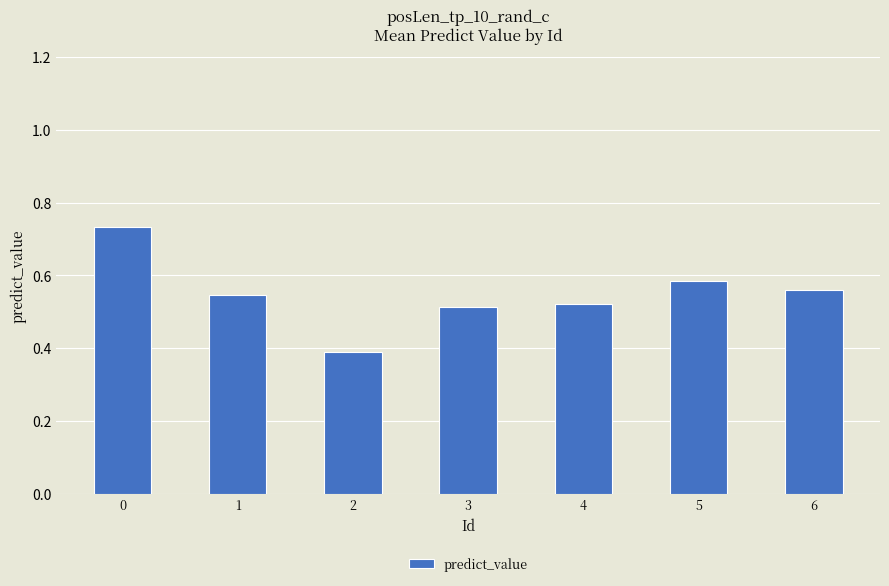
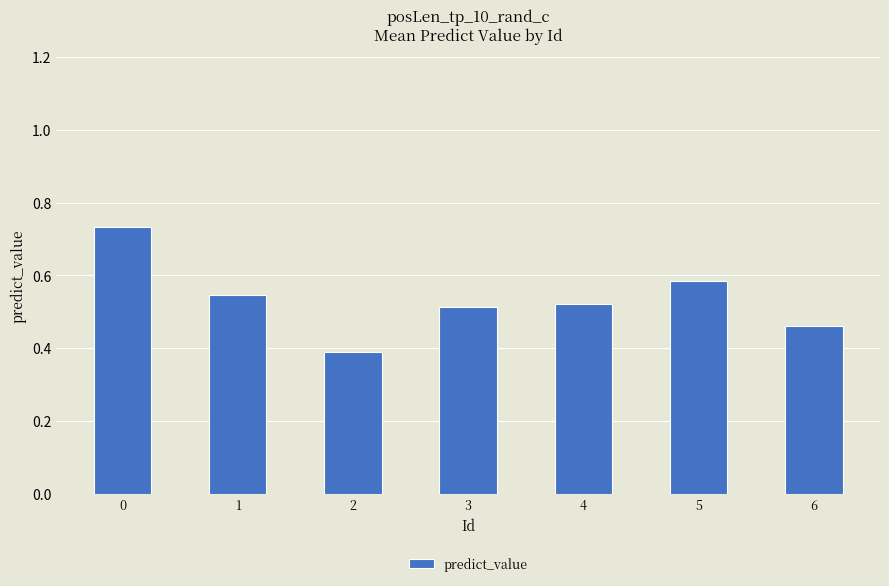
  {
    "0": 0.73,
    "1": 0.55,
    "2": 0.39,
    "3": 0.51,
    "4": 0.52,
    "5": 0.58,
-   "6": 0.56
+   "6": 0.46
  }
